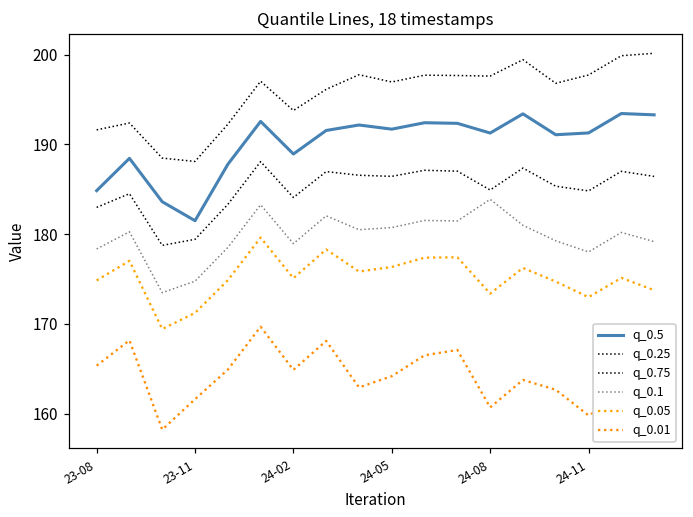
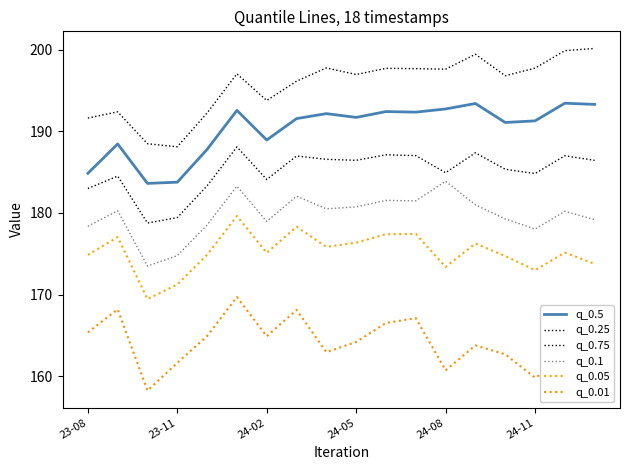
  {
    "q_0.5": {
      "23-08": 185,
-     "23-11": 182,
+     "23-11": 184,
      "24-02": 189,
      "24-05": 192,
-     "24-08": 191,
+     "24-08": 193,
      "24-11": 191
    },
    "q_0.1": {
      "23-08": 178,
      "23-11": 175,
      "24-02": 179,
      "24-05": 181,
      "24-08": 184,
      "24-11": 178
    }
  }
